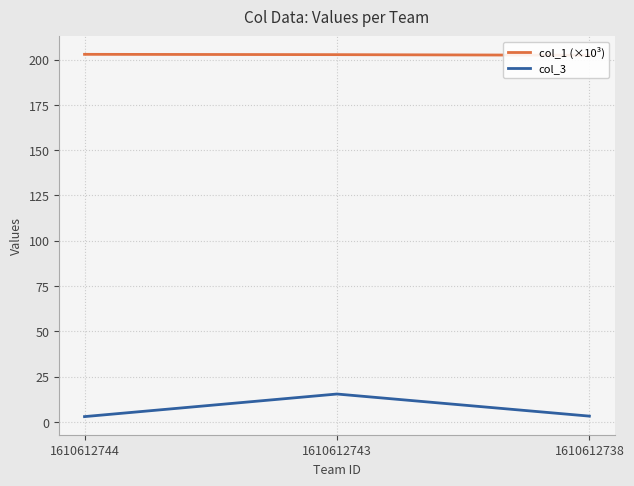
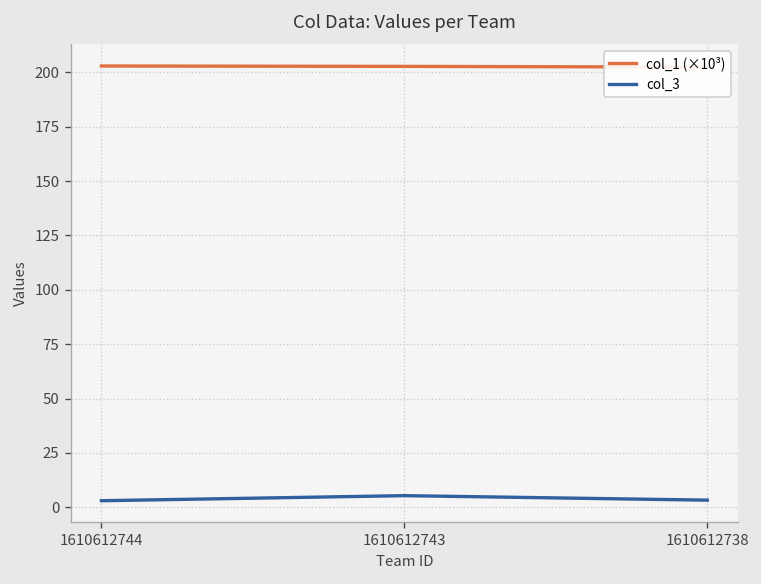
  {
    "col_1 (×10³)": {
      "1610612744": 203,
      "1610612743": 203
    },
    "col_3": {
      "1610612744": 3,
-     "1610612743": 15,
+     "1610612743": 5,
      "1610612738": 3
    }
  }
